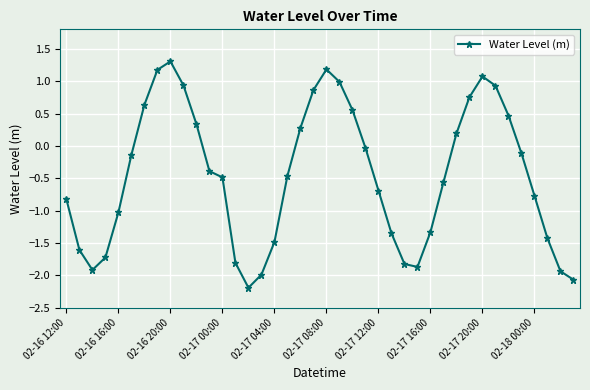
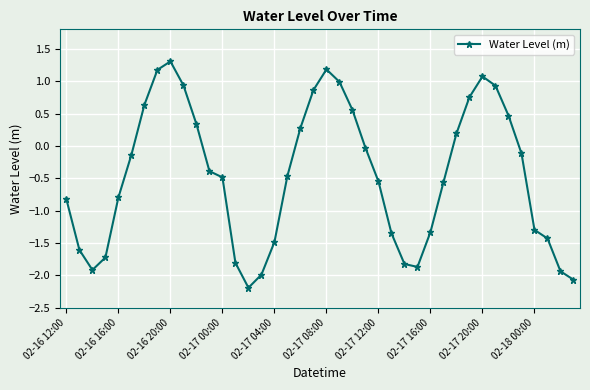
  {
    "02-16 12:00": -0.8,
-   "02-16 16:00": -1.0,
+   "02-16 16:00": -0.8,
    "02-16 20:00": 1.3,
    "02-17 00:00": -0.5,
    "02-17 04:00": -1.5,
    "02-17 08:00": 1.2,
-   "02-17 12:00": -0.7,
+   "02-17 12:00": -0.5,
    "02-17 16:00": -1.3,
    "02-17 20:00": 1.1,
-   "02-18 00:00": -0.8
+   "02-18 00:00": -1.3
  }
